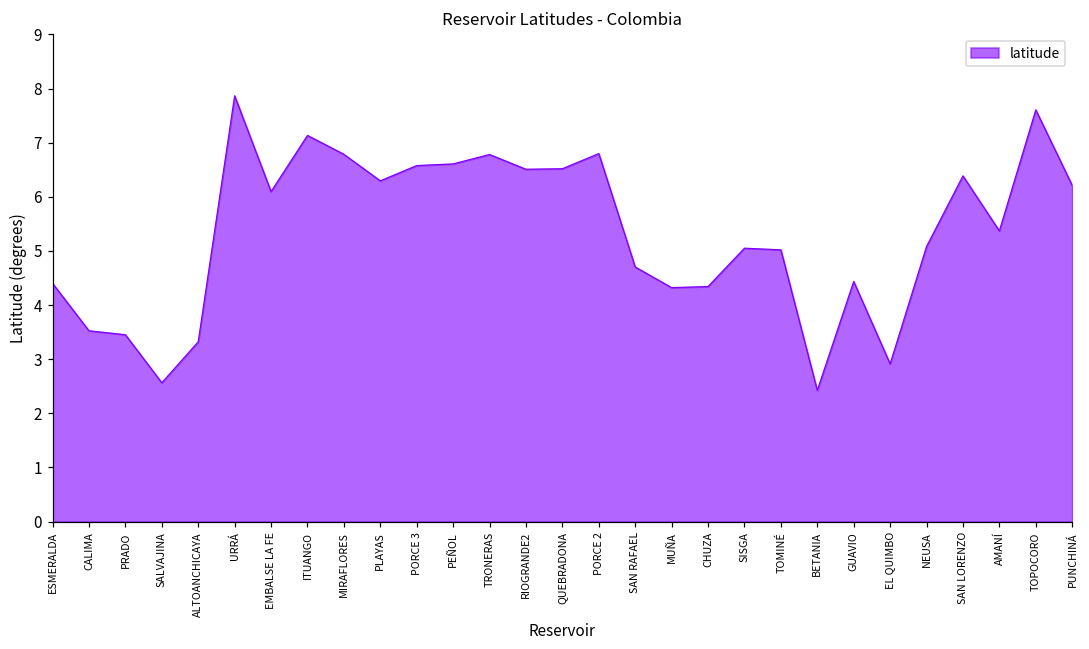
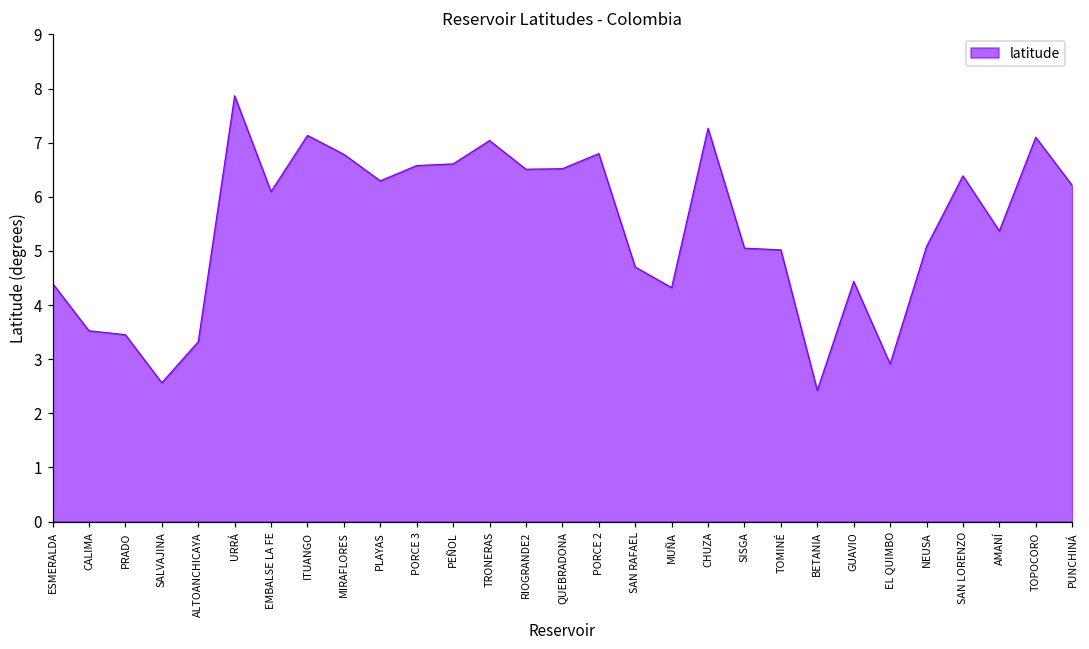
  {
    "ESMERALDA": 4.4,
    "CALIMA": 3.5,
    "PRADO": 3.5,
    "SALVAJINA": 2.6,
    "ALTOANCHICAYA": 3.3,
    "URRÁ": 7.9,
    "EMBALSE LA FE": 6.1,
    "ITUANGO": 7.1,
    "MIRAFLORES": 6.8,
    "PLAYAS": 6.3,
    "PORCE 3": 6.6,
    "PEÑOL": 6.6,
-   "TRONERAS": 6.8,
+   "TRONERAS": 7.0,
    "RIOGRANDE2": 6.5,
    "QUEBRADONA": 6.5,
    "PORCE 2": 6.8,
    "SAN RAFAEL": 4.7,
    "MUÑA": 4.3,
-   "CHUZA": 4.3,
+   "CHUZA": 7.3,
    "SISGA": 5.1,
    "TOMINÉ": 5.0,
    "BETANIA": 2.4,
    "GUAVIO": 4.4,
    "EL QUIMBO": 2.9,
    "NEUSA": 5.1,
    "SAN LORENZO": 6.4,
    "AMANÍ": 5.4,
-   "TOPOCORO": 7.6,
+   "TOPOCORO": 7.1,
    "PUNCHINÁ": 6.2
  }
